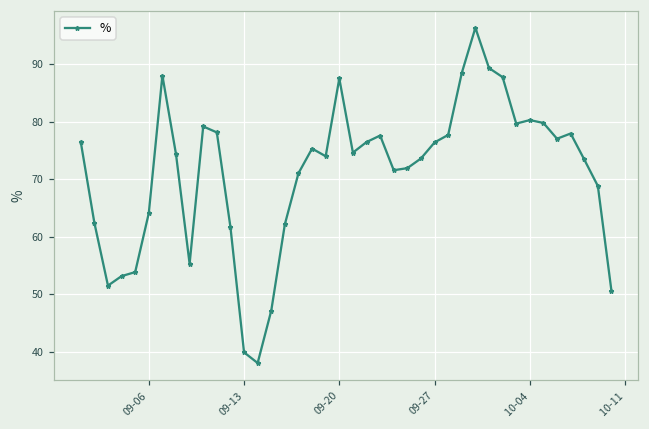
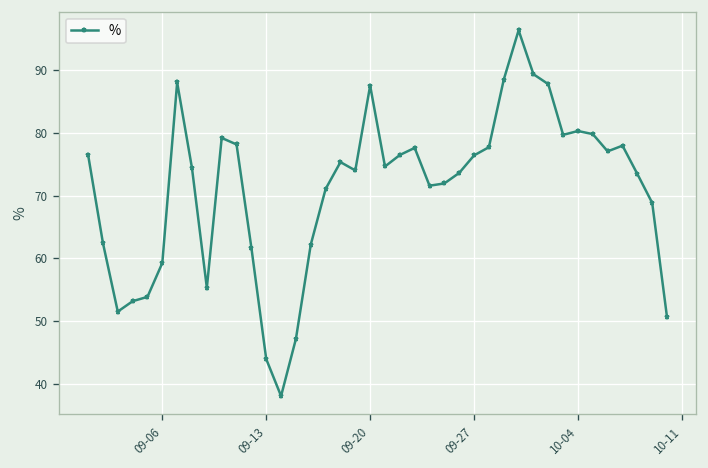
  {
-   "09-06": 64,
-   "09-13": 40,
+   "09-06": 59,
+   "09-13": 44,
    "09-20": 87,
    "09-27": 76,
    "10-04": 80
  }
